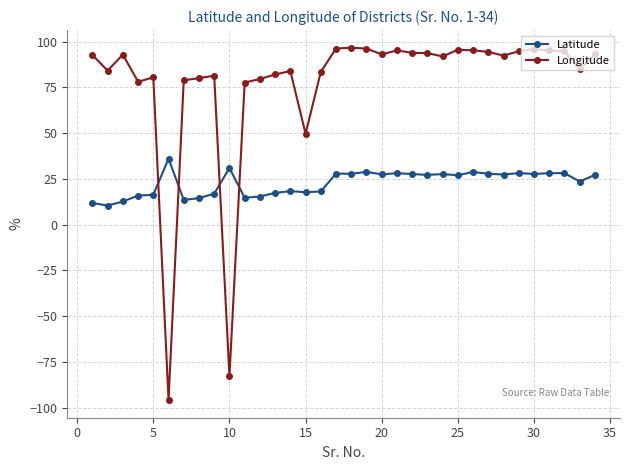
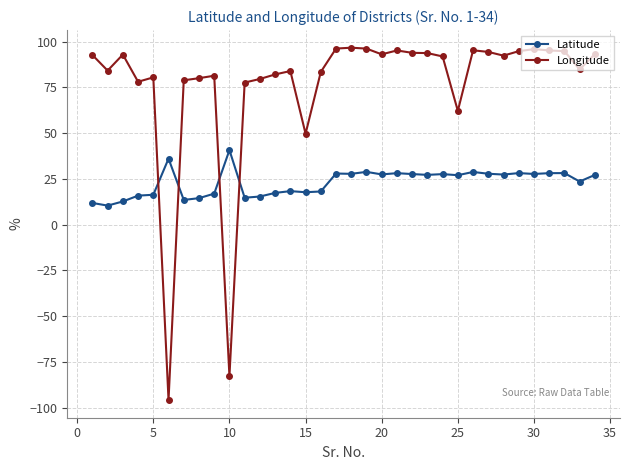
  {
    "Latitude": {
      "5": 16,
-     "10": 31,
+     "10": 41,
      "15": 18,
      "20": 27,
      "25": 27,
      "30": 28
    },
    "Longitude": {
      "5": 80,
      "10": -83,
      "15": 50,
      "20": 93,
-     "25": 96
+     "25": 62
    }
  }
